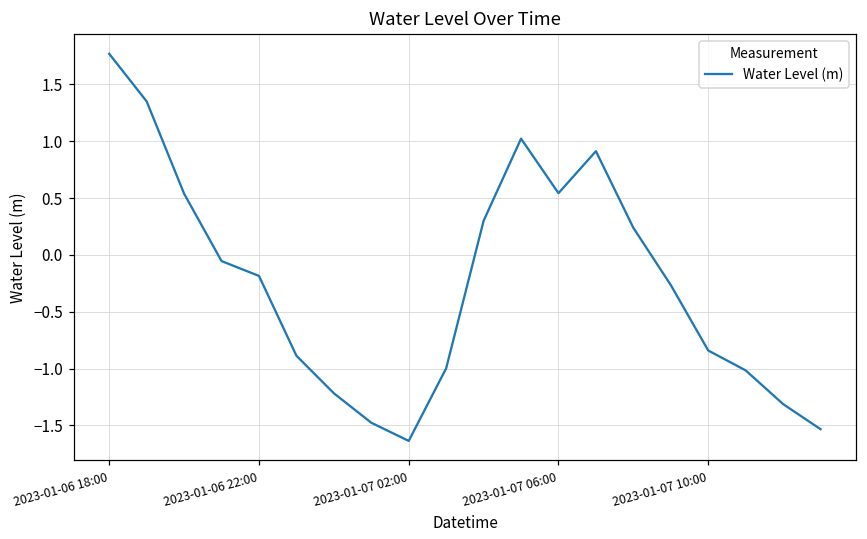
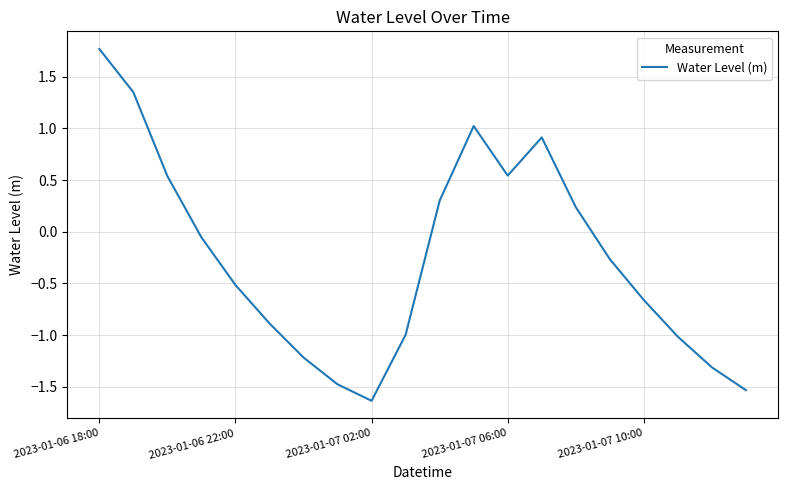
  {
    "2023-01-06 18:00": 1.77,
-   "2023-01-06 22:00": -0.18,
+   "2023-01-06 22:00": -0.52,
    "2023-01-07 02:00": -1.64,
    "2023-01-07 06:00": 0.54,
-   "2023-01-07 10:00": -0.84
+   "2023-01-07 10:00": -0.66
  }
